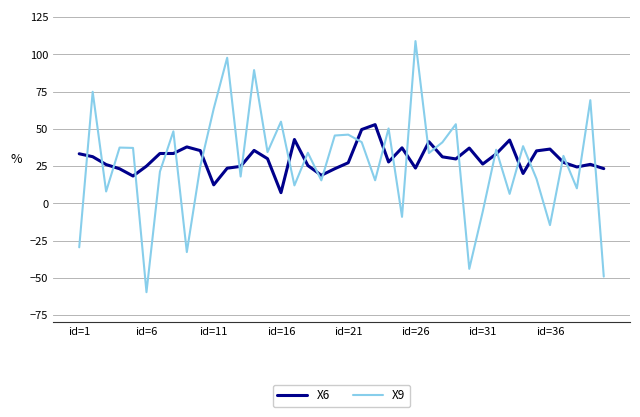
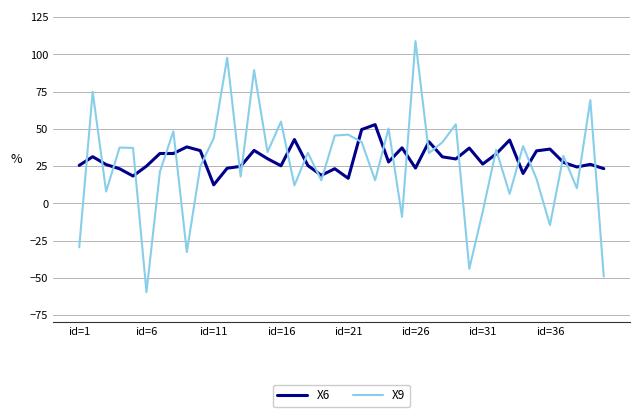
  {
    "X6": {
-     "id=1": 33,
+     "id=1": 25,
      "id=6": 25,
      "id=11": 12,
-     "id=16": 7,
-     "id=21": 27,
+     "id=16": 25,
+     "id=21": 17,
      "id=26": 24,
      "id=31": 26,
      "id=36": 36
    },
    "X9": {
      "id=1": -30,
      "id=6": -60,
-     "id=11": 64,
+     "id=11": 44,
      "id=16": 55,
      "id=21": 46,
      "id=26": 109,
      "id=31": -6,
      "id=36": -15
    }
  }
